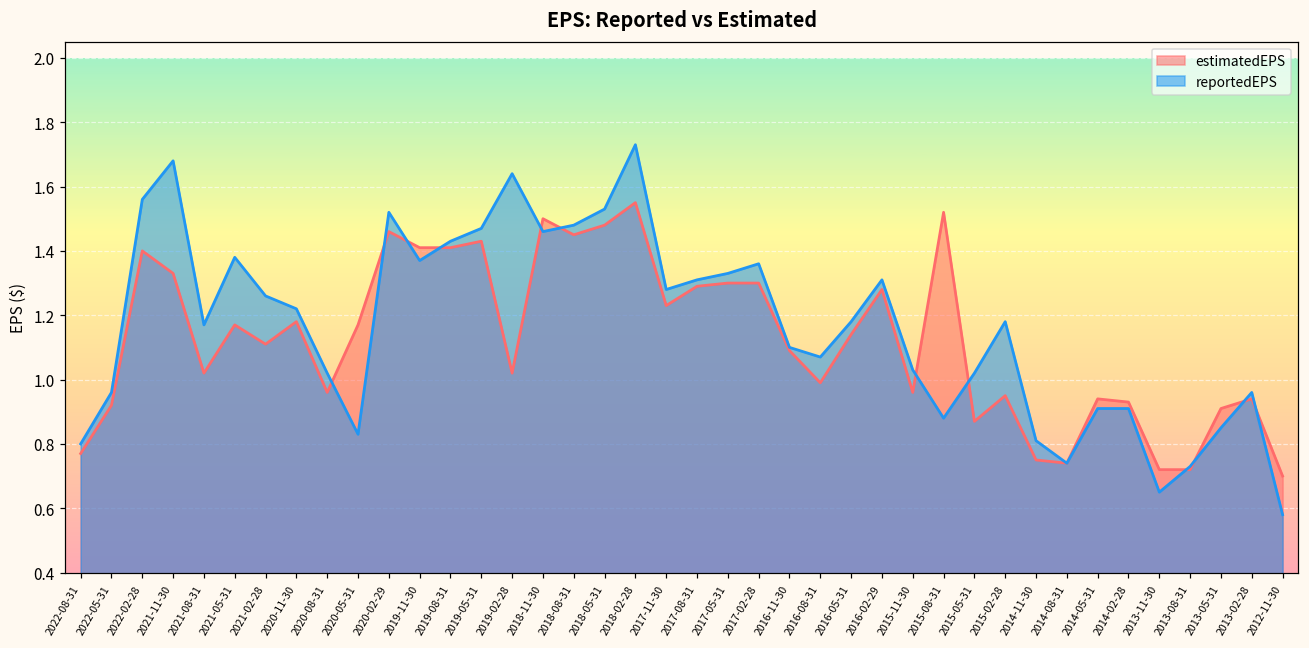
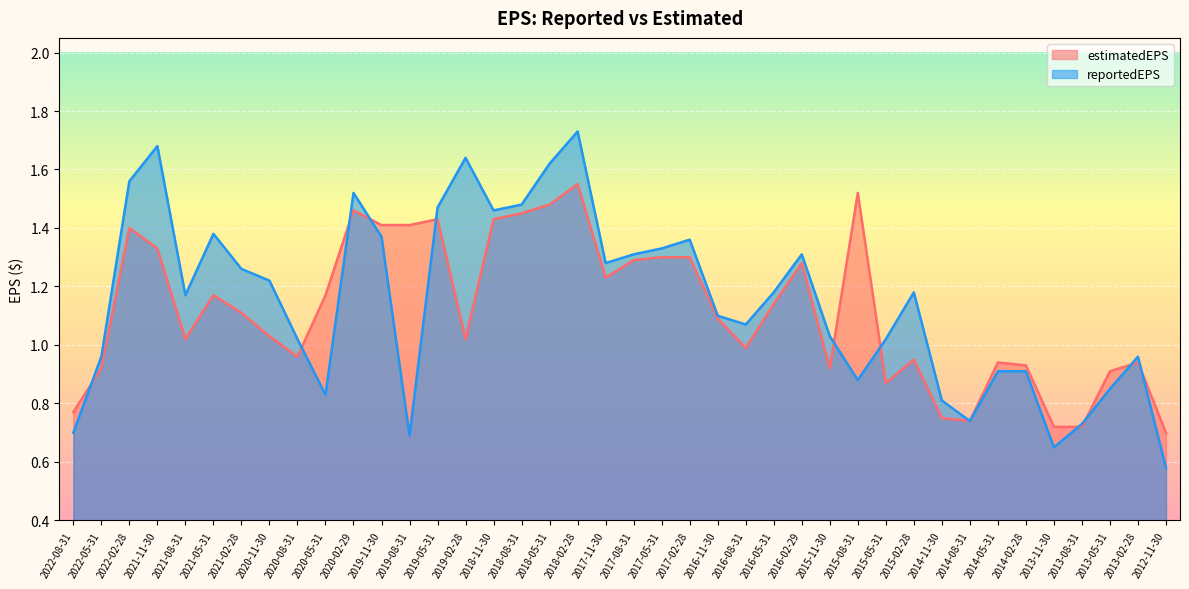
  {
    "estimatedEPS": {
      "2022-08-31": 0.77,
      "2022-05-31": 0.92,
      "2022-02-28": 1.40,
      "2021-11-30": 1.33,
      "2021-08-31": 1.02,
      "2021-05-31": 1.17,
      "2021-02-28": 1.11,
-     "2020-11-30": 1.18,
+     "2020-11-30": 1.03,
      "2020-08-31": 0.96,
      "2020-05-31": 1.17,
      "2020-02-29": 1.46,
      "2019-11-30": 1.41,
      "2019-08-31": 1.41,
      "2019-05-31": 1.43,
      "2019-02-28": 1.02,
-     "2018-11-30": 1.50,
+     "2018-11-30": 1.43,
      "2018-08-31": 1.45,
      "2018-05-31": 1.48,
      "2018-02-28": 1.55,
      "2017-11-30": 1.23,
      "2017-08-31": 1.29,
      "2017-05-31": 1.30,
      "2017-02-28": 1.30,
      "2016-11-30": 1.09,
      "2016-08-31": 0.99,
      "2016-05-31": 1.14,
      "2016-02-29": 1.28,
-     "2015-11-30": 0.96,
+     "2015-11-30": 0.92,
      "2015-08-31": 1.52,
      "2015-05-31": 0.87,
      "2015-02-28": 0.95,
      "2014-11-30": 0.75,
      "2014-05-31": 0.94,
      "2014-02-28": 0.93,
      "2013-11-30": 0.72,
      "2013-08-31": 0.72,
      "2013-05-31": 0.91,
      "2013-02-28": 0.94,
      "2012-11-30": 0.70
    },
    "reportedEPS": {
-     "2022-08-31": 0.8,
+     "2022-08-31": 0.7,
      "2022-05-31": 0.96,
      "2022-02-28": 1.56,
      "2021-11-30": 1.68,
      "2021-08-31": 1.17,
      "2021-05-31": 1.38,
      "2021-02-28": 1.26,
      "2020-11-30": 1.22,
      "2020-08-31": 1.02,
      "2020-05-31": 0.83,
      "2020-02-29": 1.52,
      "2019-11-30": 1.37,
-     "2019-08-31": 1.43,
+     "2019-08-31": 0.69,
      "2019-05-31": 1.47,
      "2019-02-28": 1.64,
      "2018-11-30": 1.46,
      "2018-08-31": 1.48,
-     "2018-05-31": 1.53,
+     "2018-05-31": 1.62,
      "2018-02-28": 1.73,
      "2017-11-30": 1.28,
      "2017-08-31": 1.31,
      "2017-05-31": 1.33,
      "2017-02-28": 1.36,
      "2016-11-30": 1.10,
      "2016-08-31": 1.07,
      "2016-05-31": 1.18,
      "2016-02-29": 1.31,
      "2015-11-30": 1.03,
      "2015-08-31": 0.88,
      "2015-05-31": 1.02,
      "2015-02-28": 1.18,
      "2014-11-30": 0.81,
      "2014-05-31": 0.91,
      "2014-02-28": 0.91,
      "2013-11-30": 0.65,
      "2013-08-31": 0.73,
      "2013-05-31": 0.85,
      "2013-02-28": 0.96,
      "2012-11-30": 0.58
    }
  }
